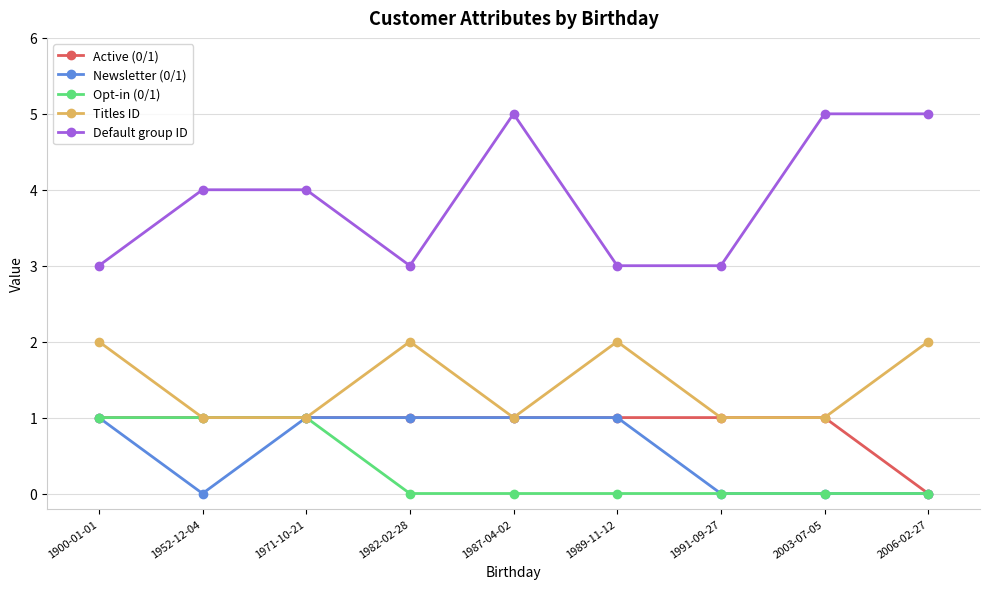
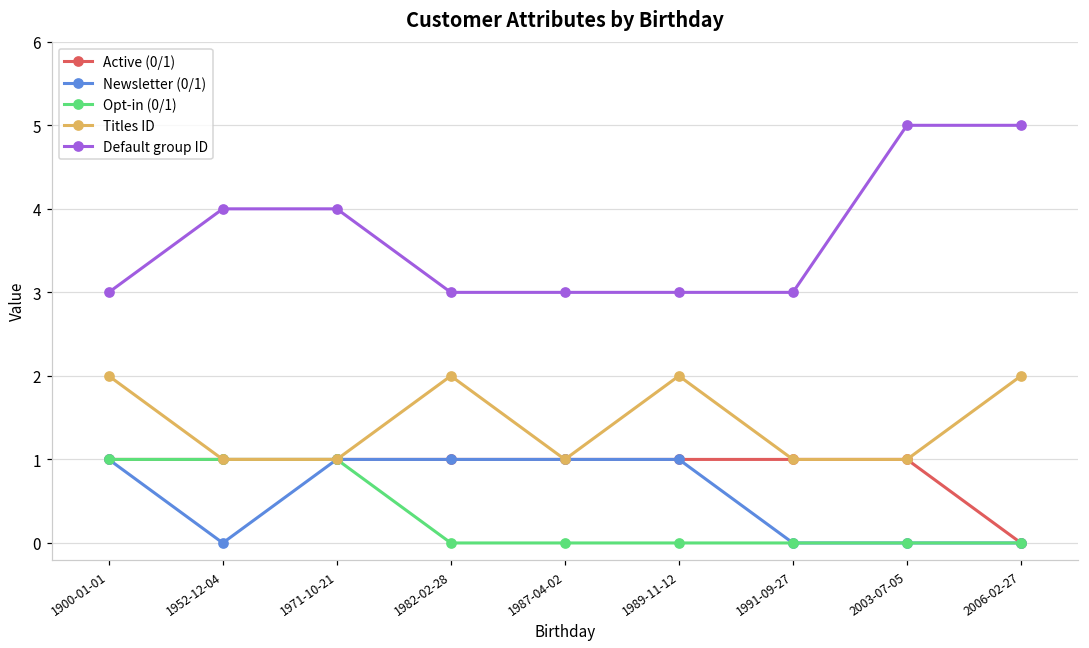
  {
    "Newsletter (0/1)": {
      "1952-12-04": 0
    },
    "Opt-in (0/1)": {
      "1982-02-28": 0,
      "1987-04-02": 0,
      "1989-11-12": 0
    },
    "Titles ID": {
      "1900-01-01": 2,
      "1982-02-28": 2,
      "1989-11-12": 2,
      "2006-02-27": 2
    },
    "Default group ID": {
      "1900-01-01": 3,
      "1952-12-04": 4,
      "1971-10-21": 4,
      "1982-02-28": 3,
-     "1987-04-02": 5,
+     "1987-04-02": 3,
      "1989-11-12": 3,
      "1991-09-27": 3,
      "2003-07-05": 5,
      "2006-02-27": 5
    }
  }
